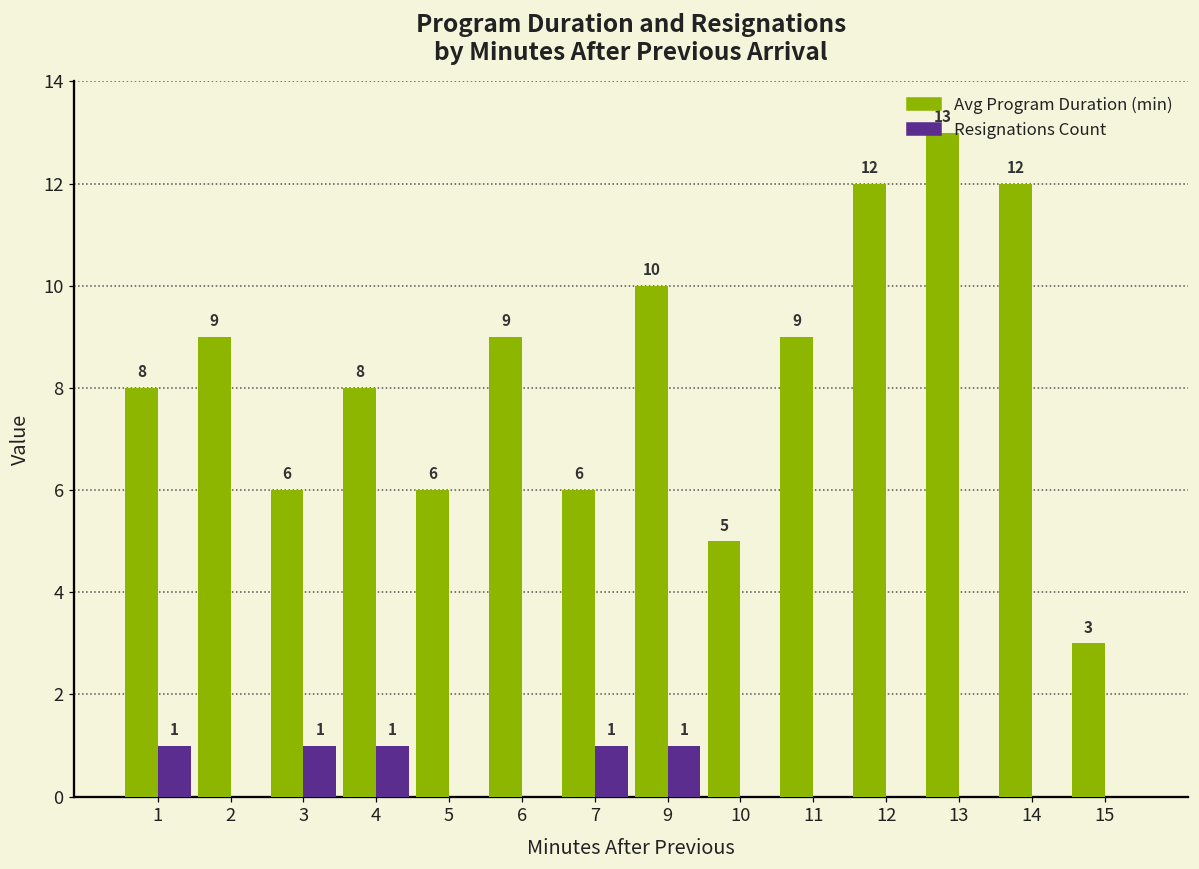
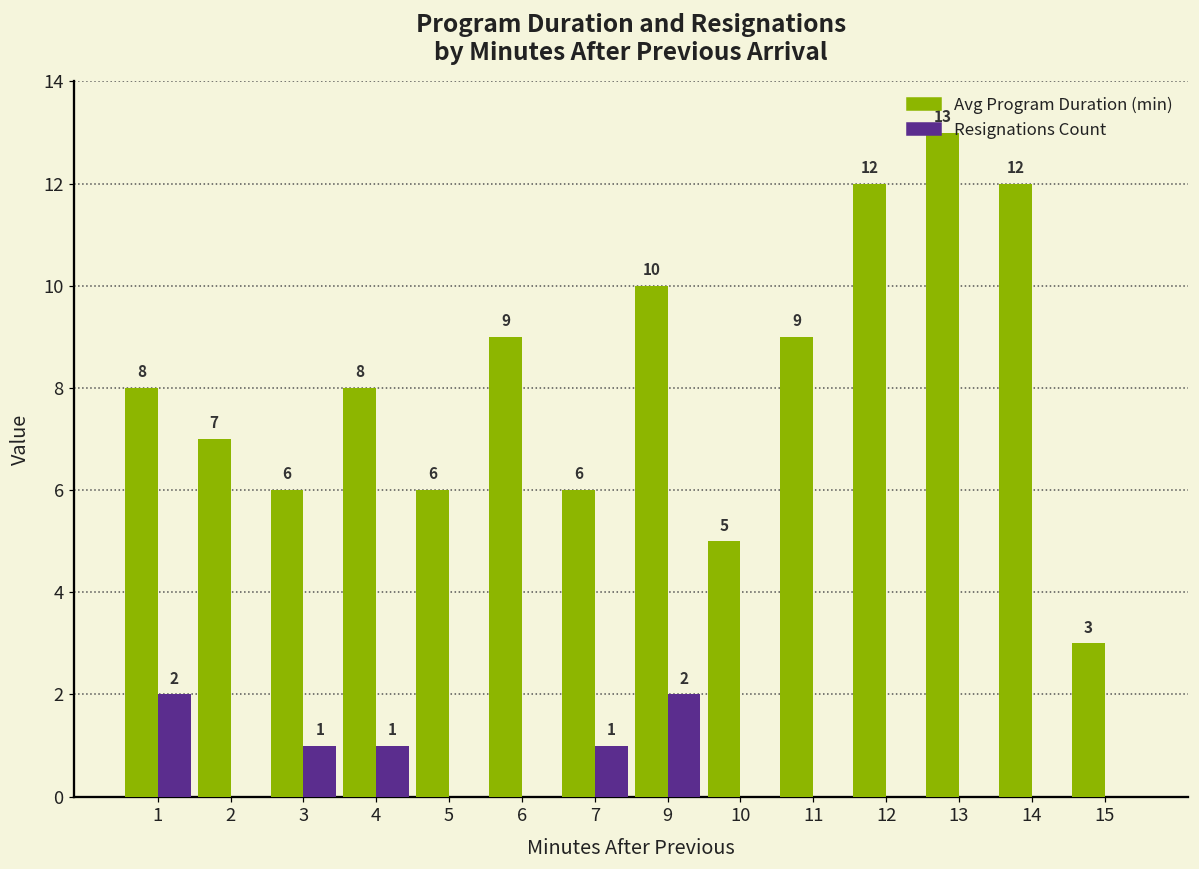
  {
    "Avg Program Duration (min)": {
      "1": 8,
-     "2": 9,
+     "2": 7,
      "3": 6,
      "4": 8,
      "5": 6,
      "6": 9,
      "7": 6,
      "9": 10,
      "10": 5,
      "11": 9,
      "12": 12,
      "13": 13,
      "14": 12,
      "15": 3
    },
    "Resignations Count": {
-     "1": 1,
+     "1": 2,
      "3": 1,
      "4": 1,
      "7": 1,
-     "9": 1
+     "9": 2
    }
  }
